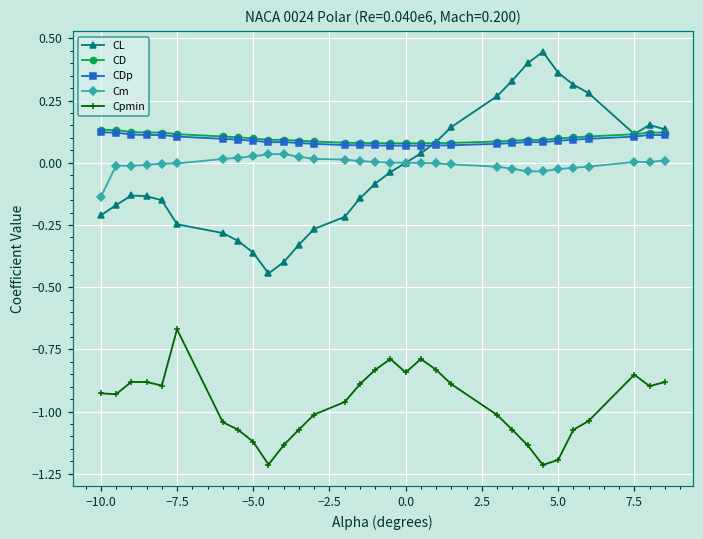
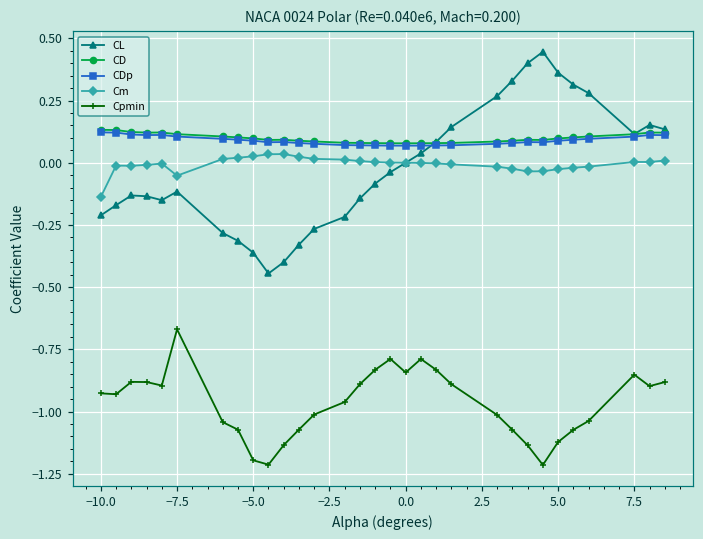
  {
    "CL": {
      "−10.0": -0.21,
-     "−7.5": -0.25,
+     "−7.5": -0.12,
      "−5.0": -0.36,
      "5.0": 0.36
    },
    "Cm": {
      "−10.0": -0.14,
-     "−7.5": 0.00,
+     "−7.5": -0.05,
      "−5.0": 0.03,
      "5.0": -0.03,
      "7.5": 0.00
    },
    "Cpmin": {
      "−10.0": -0.93,
      "−7.5": -0.67,
-     "−5.0": -1.12,
+     "−5.0": -1.20,
      "0.0": -0.84,
-     "5.0": -1.19,
+     "5.0": -1.12,
      "7.5": -0.85
    }
  }
